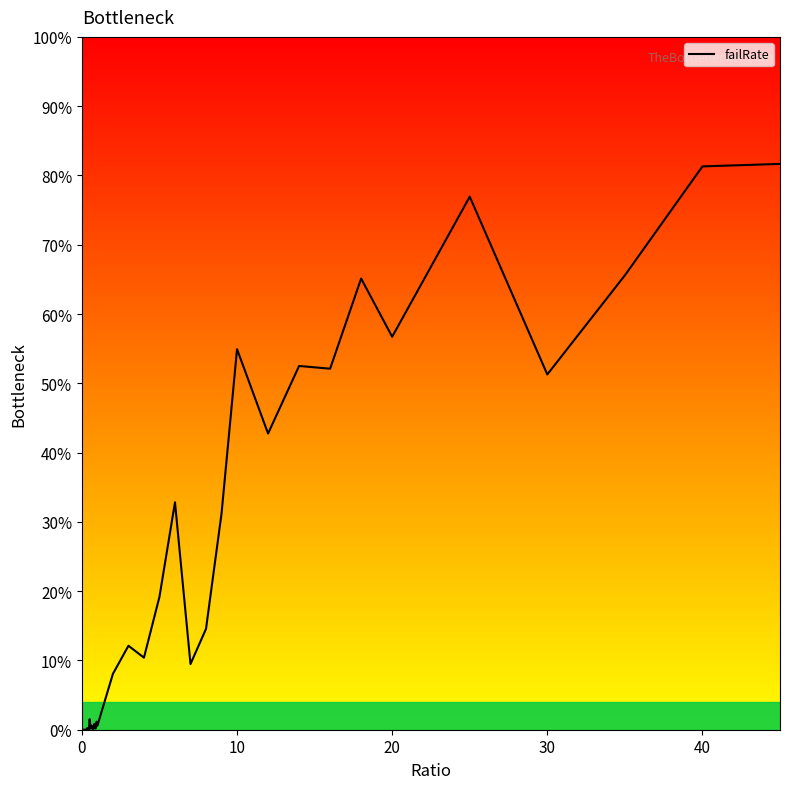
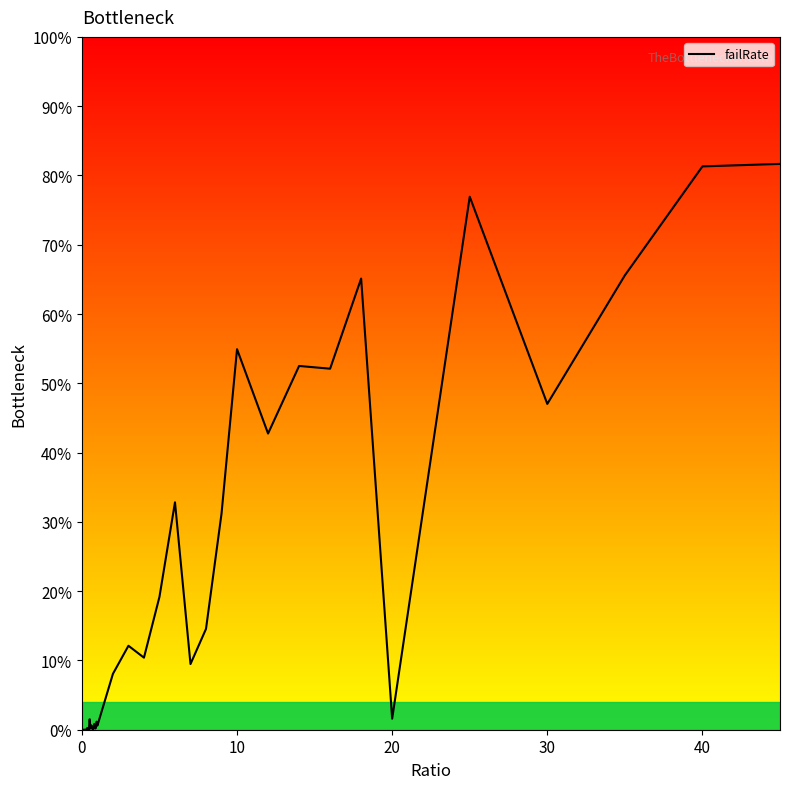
  {
    "failRate": {
      "0": "0%",
      "10": "55%",
-     "20": "57%",
-     "30": "51%",
+     "20": "2%",
+     "30": "47%",
      "40": "81%"
    }
  }
